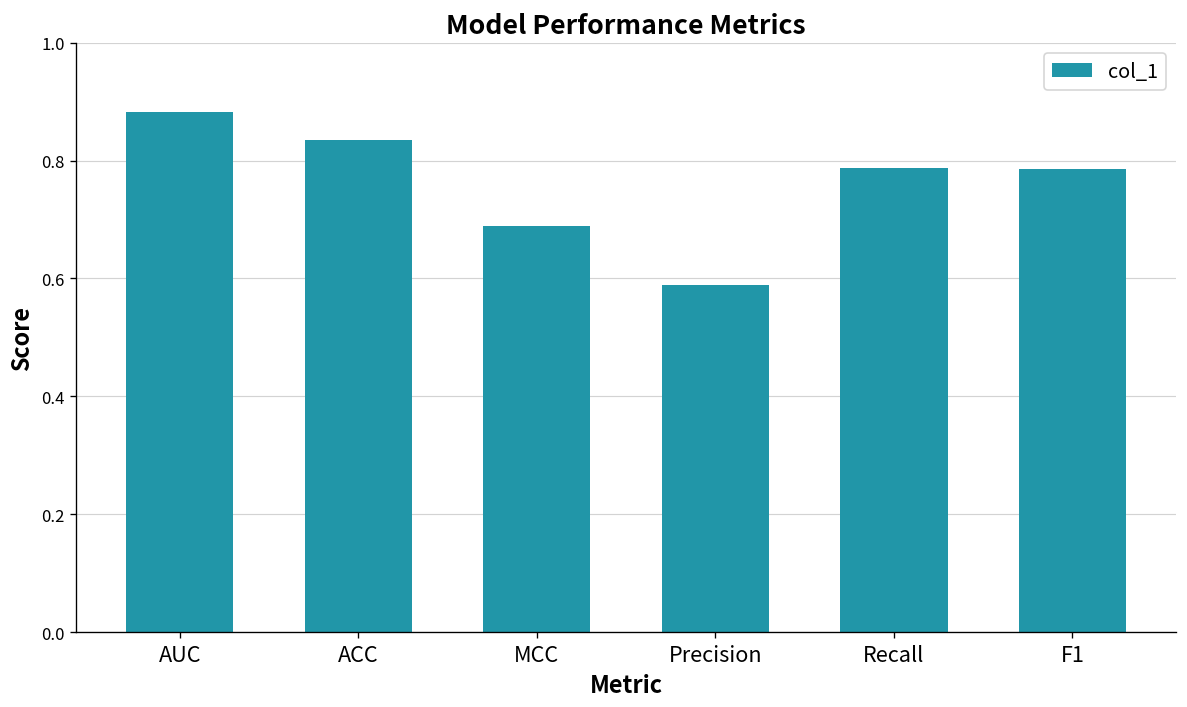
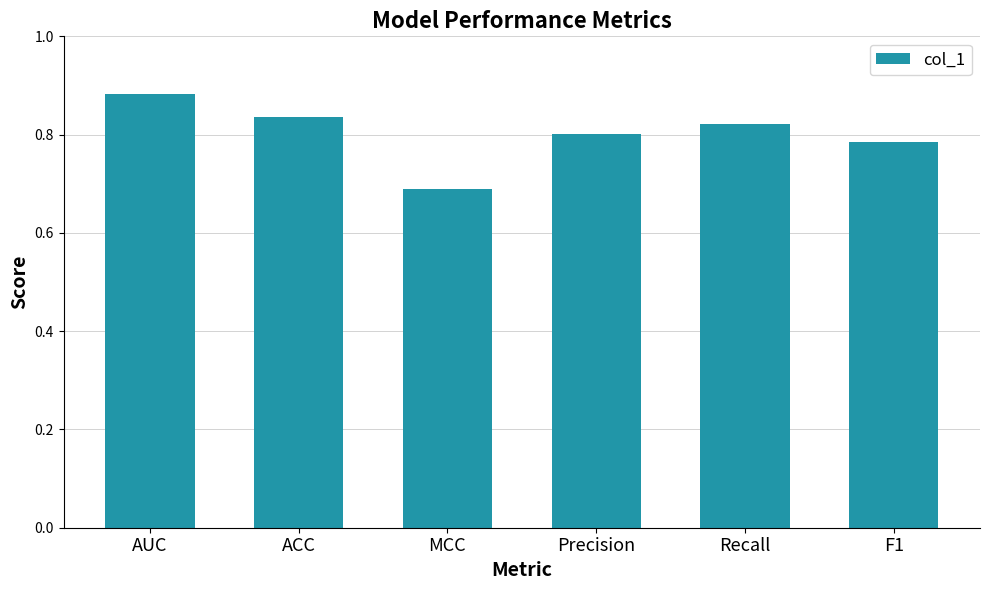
  {
    "AUC": 0.88,
    "ACC": 0.84,
    "MCC": 0.69,
-   "Precision": 0.59,
-   "Recall": 0.79,
+   "Precision": 0.80,
+   "Recall": 0.82,
    "F1": 0.78
  }
